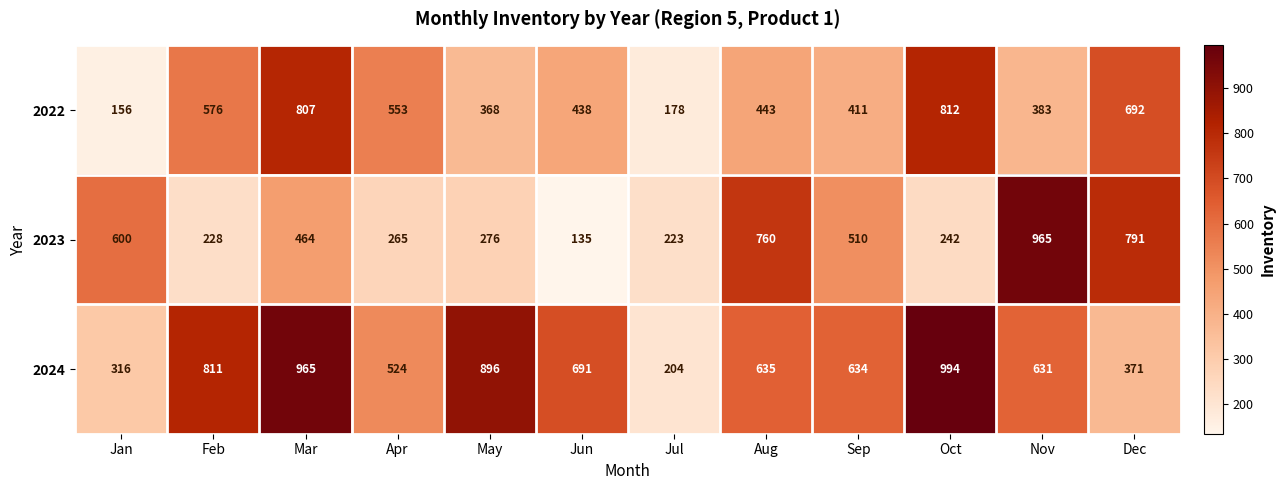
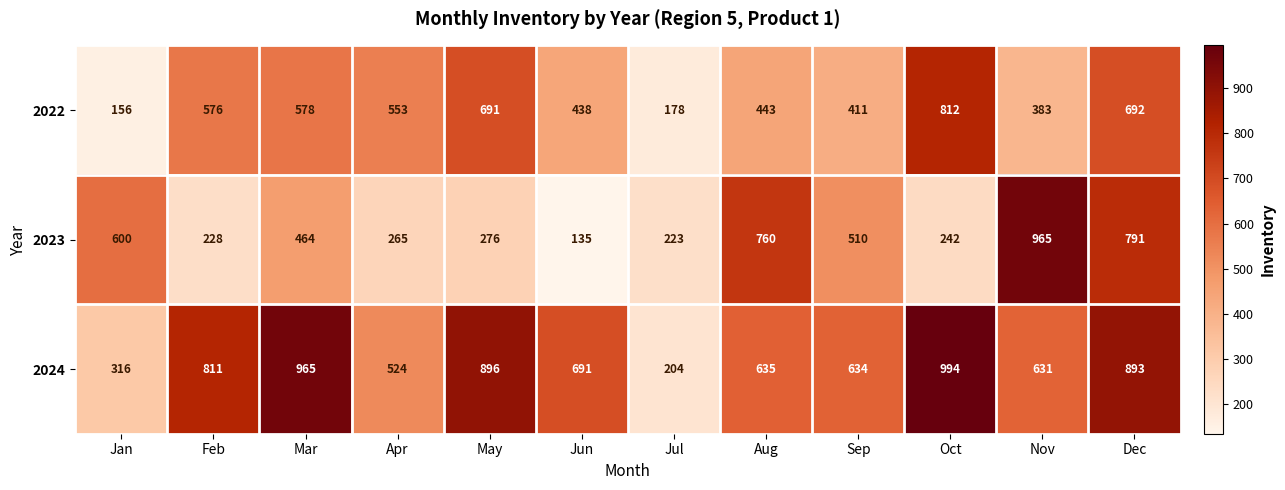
  {
    "2022": {
      "Jan": 156,
      "Feb": 576,
-     "Mar": 807,
+     "Mar": 578,
      "Apr": 553,
-     "May": 368,
+     "May": 691,
      "Jun": 438,
      "Jul": 178,
      "Aug": 443,
      "Sep": 411,
      "Oct": 812,
      "Nov": 383,
      "Dec": 692
    },
    "2023": {
      "Jan": 600,
      "Feb": 228,
      "Mar": 464,
      "Apr": 265,
      "May": 276,
      "Jun": 135,
      "Jul": 223,
      "Aug": 760,
      "Sep": 510,
      "Oct": 242,
      "Nov": 965,
      "Dec": 791
    },
    "2024": {
      "Jan": 316,
      "Feb": 811,
      "Mar": 965,
      "Apr": 524,
      "May": 896,
      "Jun": 691,
      "Jul": 204,
      "Aug": 635,
      "Sep": 634,
      "Oct": 994,
      "Nov": 631,
-     "Dec": 371
+     "Dec": 893
    }
  }
